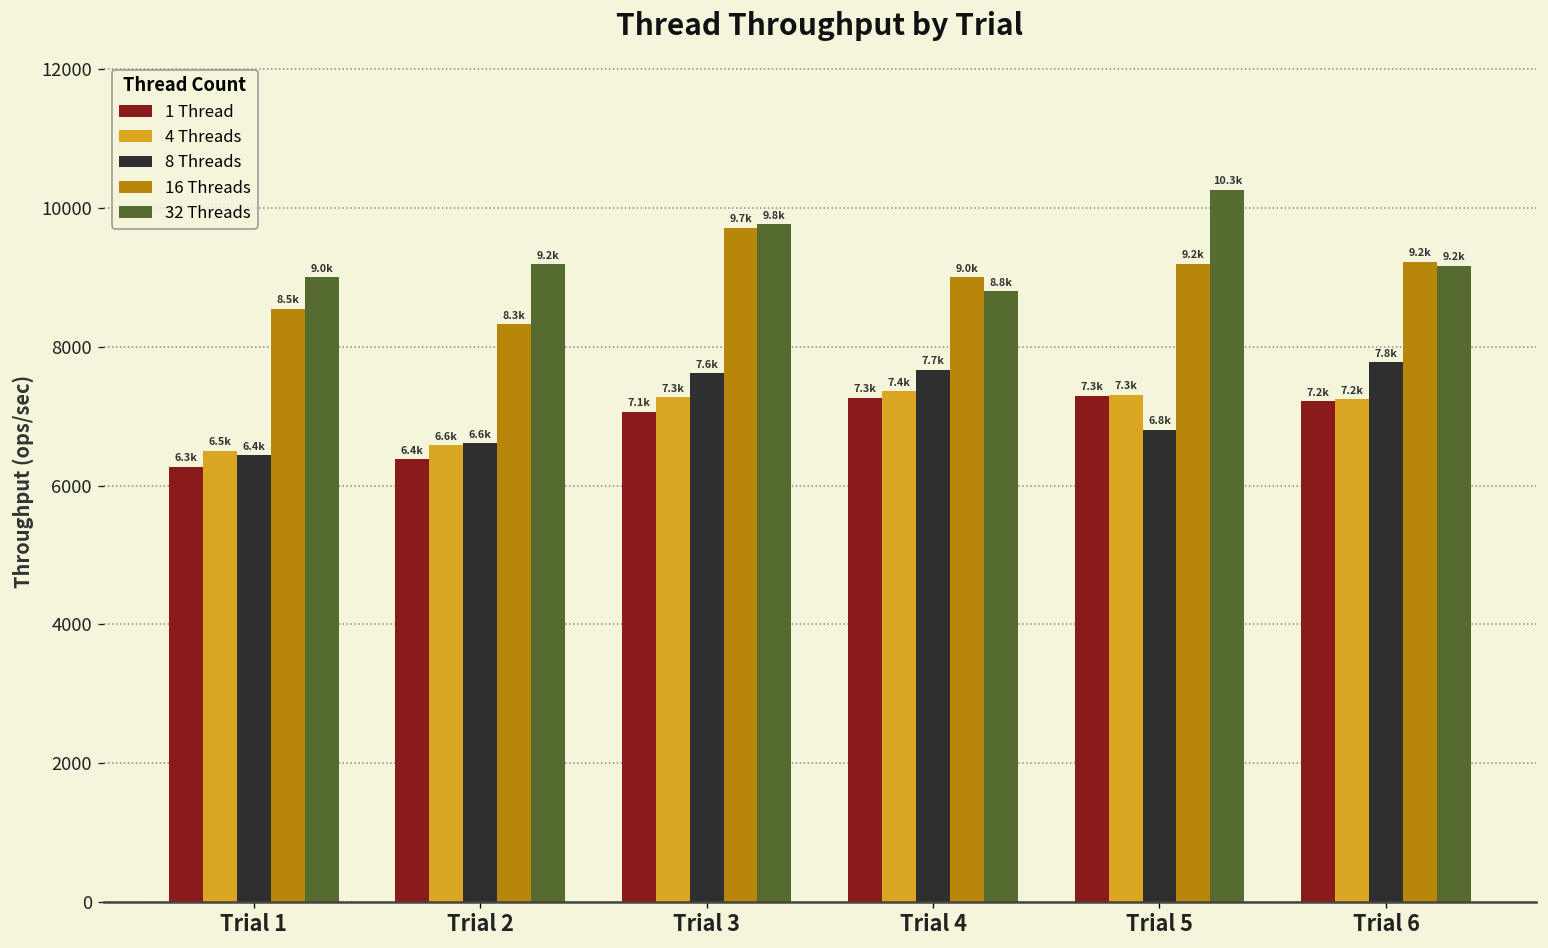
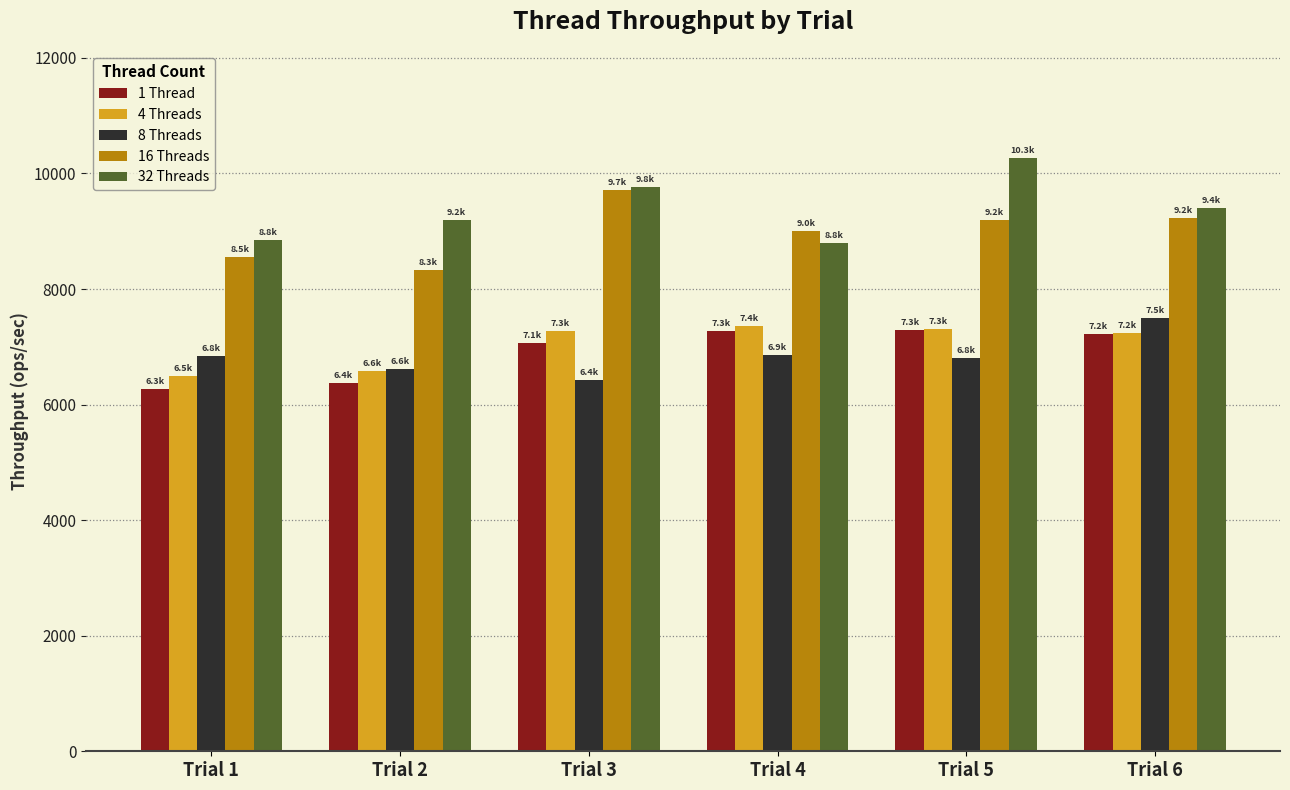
  {
    "1 Thread": {
      "Trial 1": "6.3k",
      "Trial 2": "6.4k",
      "Trial 3": "7.1k",
      "Trial 4": "7.3k",
      "Trial 5": "7.3k",
      "Trial 6": "7.2k"
    },
    "8 Threads": {
-     "Trial 1": "6.4k",
+     "Trial 1": "6.8k",
      "Trial 2": "6.6k",
-     "Trial 3": "7.6k",
-     "Trial 4": "7.7k",
+     "Trial 3": "6.4k",
+     "Trial 4": "6.9k",
      "Trial 5": "6.8k",
-     "Trial 6": "7.8k"
+     "Trial 6": "7.5k"
    },
    "32 Threads": {
-     "Trial 1": "9.0k",
+     "Trial 1": "8.8k",
      "Trial 2": "9.2k",
      "Trial 3": "9.8k",
      "Trial 4": "8.8k",
      "Trial 5": "10.3k",
-     "Trial 6": "9.2k"
+     "Trial 6": "9.4k"
    }
  }
